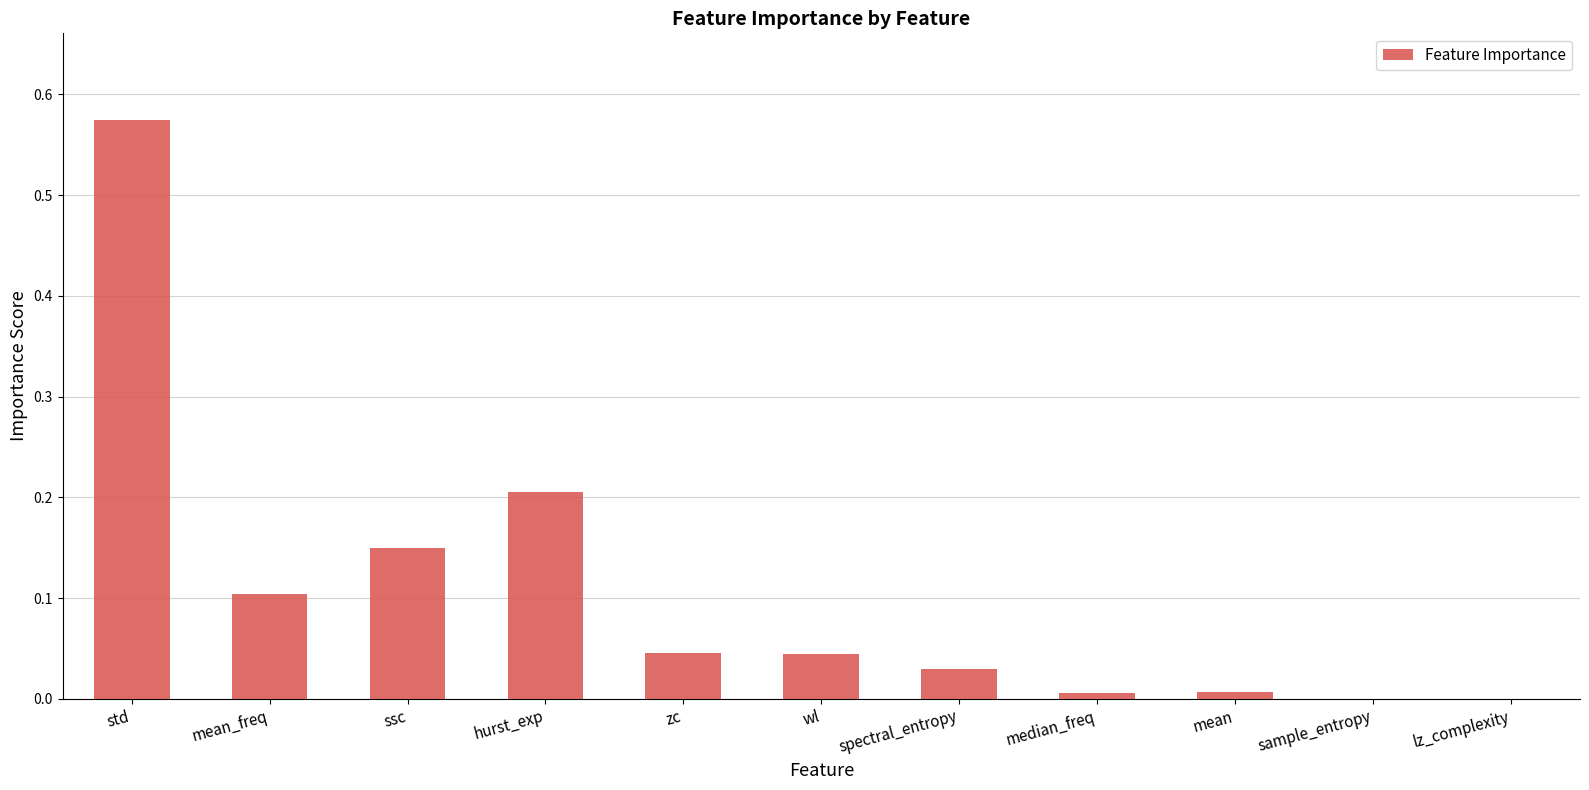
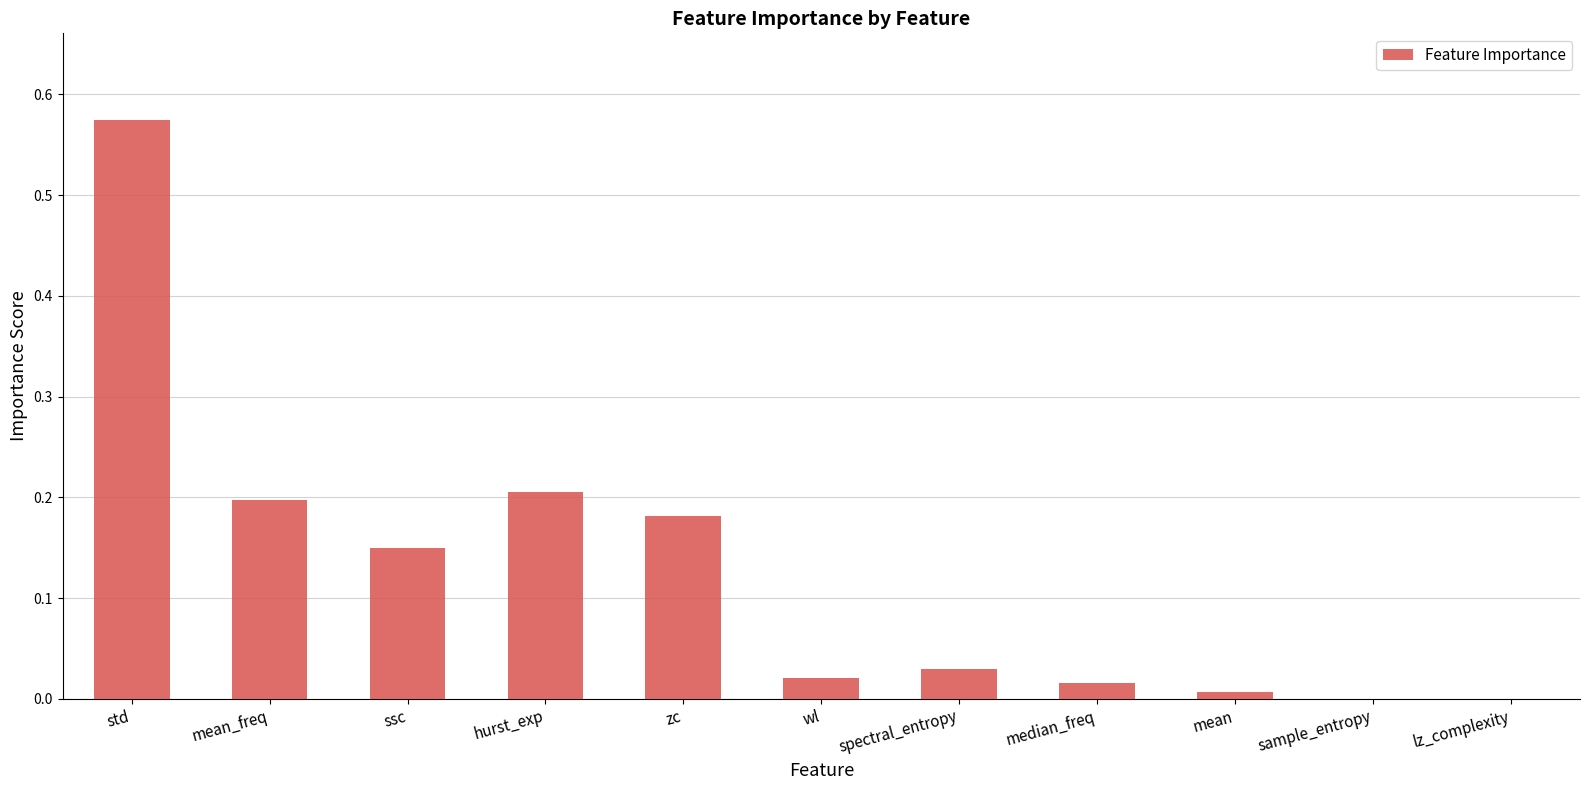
  {
    "std": 0.574,
-   "mean_freq": 0.104,
+   "mean_freq": 0.198,
    "ssc": 0.150,
    "hurst_exp": 0.205,
-   "zc": 0.045,
-   "wl": 0.044,
+   "zc": 0.181,
+   "wl": 0.020,
    "spectral_entropy": 0.030,
-   "median_freq": 0.006,
+   "median_freq": 0.016,
    "mean": 0.007,
    "sample_entropy": 0.000,
    "lz_complexity": 0.000
  }
